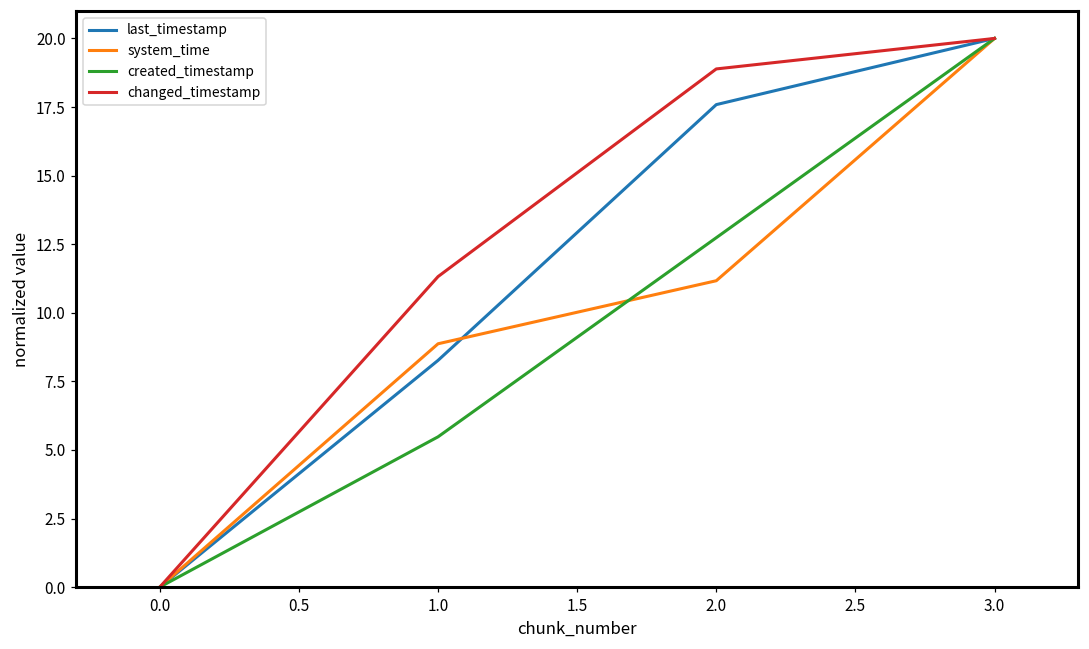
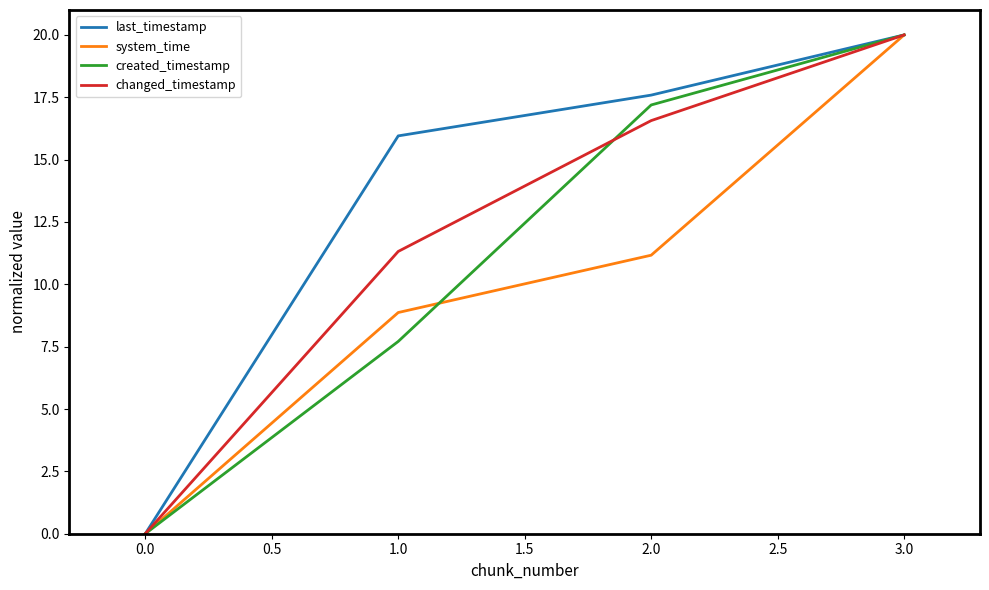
  {
    "last_timestamp": {
-     "1.0": 8.3,
+     "1.0": 16.0,
      "2.0": 17.6
    },
    "system_time": {
      "1.0": 8.9,
      "2.0": 11.2
    },
    "created_timestamp": {
-     "1.0": 5.5,
-     "2.0": 12.7
+     "1.0": 7.7,
+     "2.0": 17.2
    },
    "changed_timestamp": {
      "1.0": 11.3,
-     "2.0": 18.9
+     "2.0": 16.6
    }
  }
